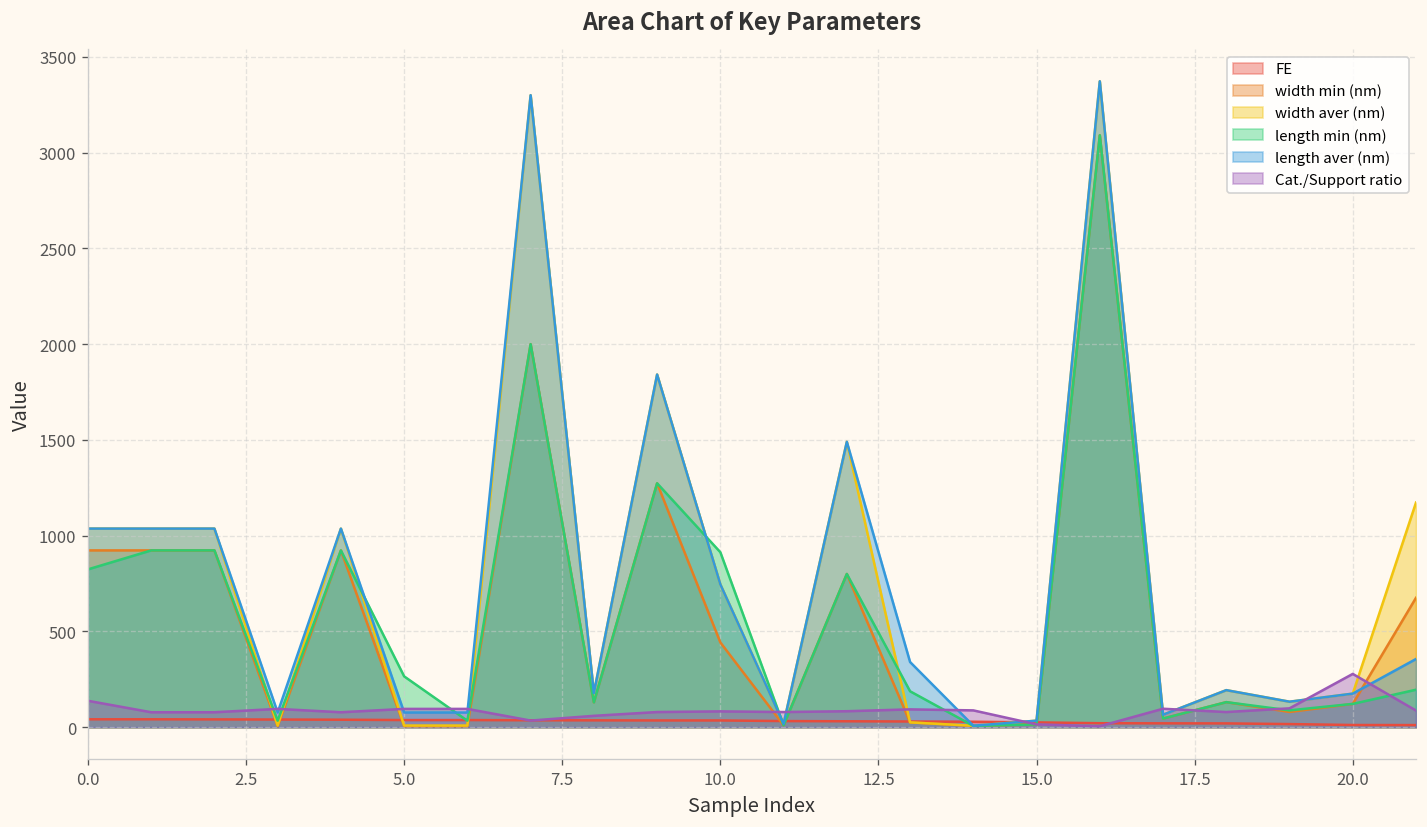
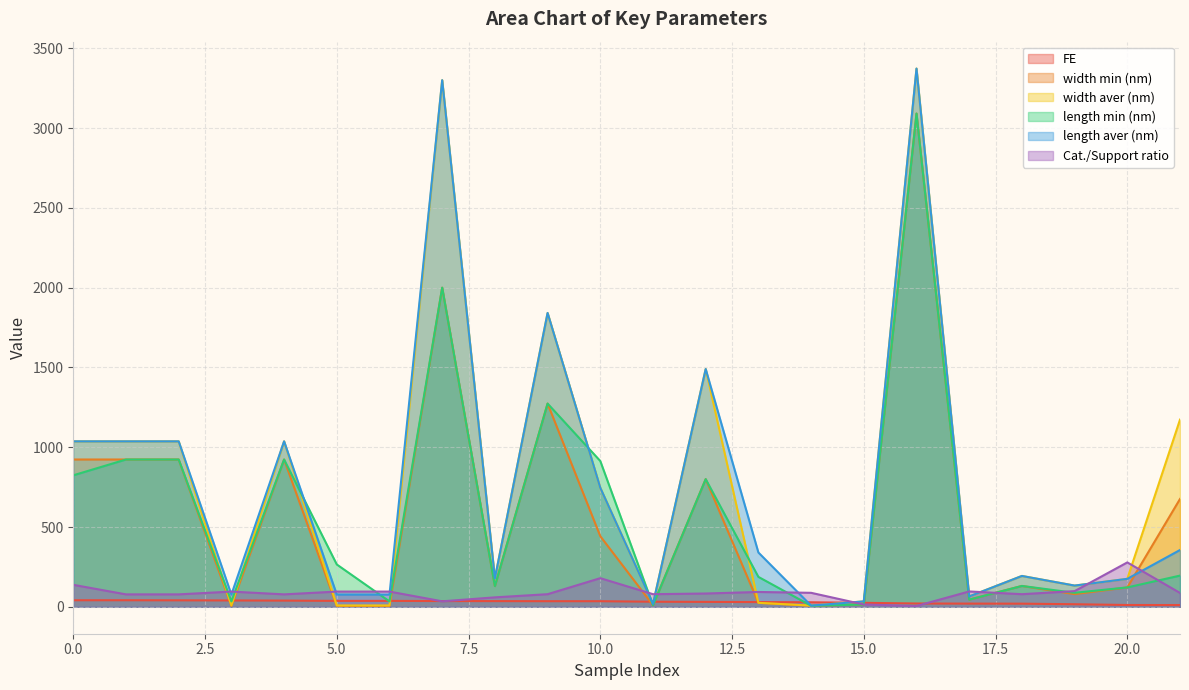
  {
    "length min (nm)": {
      "0.0": 820,
      "5.0": 270,
      "10.0": 910
    },
    "length aver (nm)": {
      "5.0": 80
    },
    "Cat./Support ratio": {
      "0.0": 140,
      "5.0": 100,
-     "10.0": 80,
+     "10.0": 180,
      "20.0": 280
    }
  }
